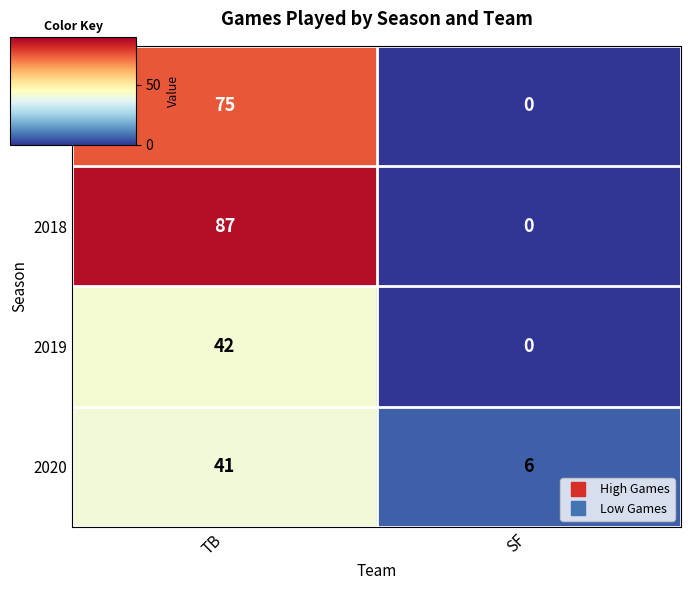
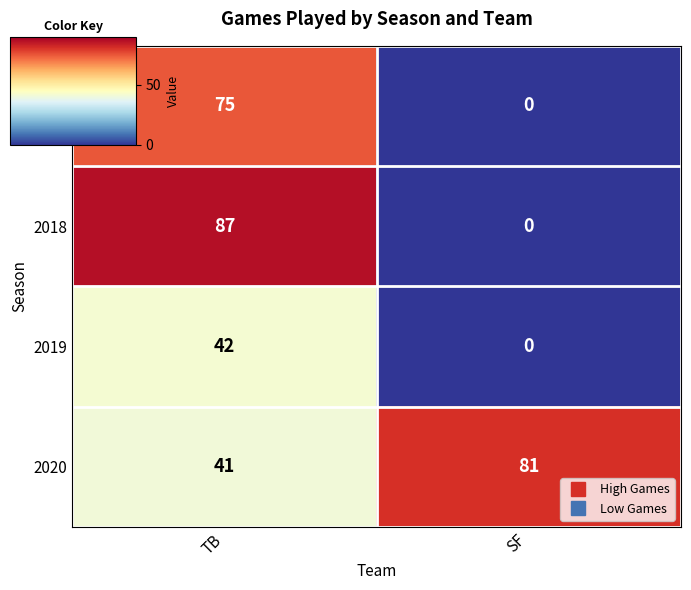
  {
    "2018": {
      "TB": 87,
      "SF": 0
    },
    "2019": {
      "TB": 42,
      "SF": 0
    },
    "2020": {
      "TB": 41,
-     "SF": 6
+     "SF": 81
    }
  }
